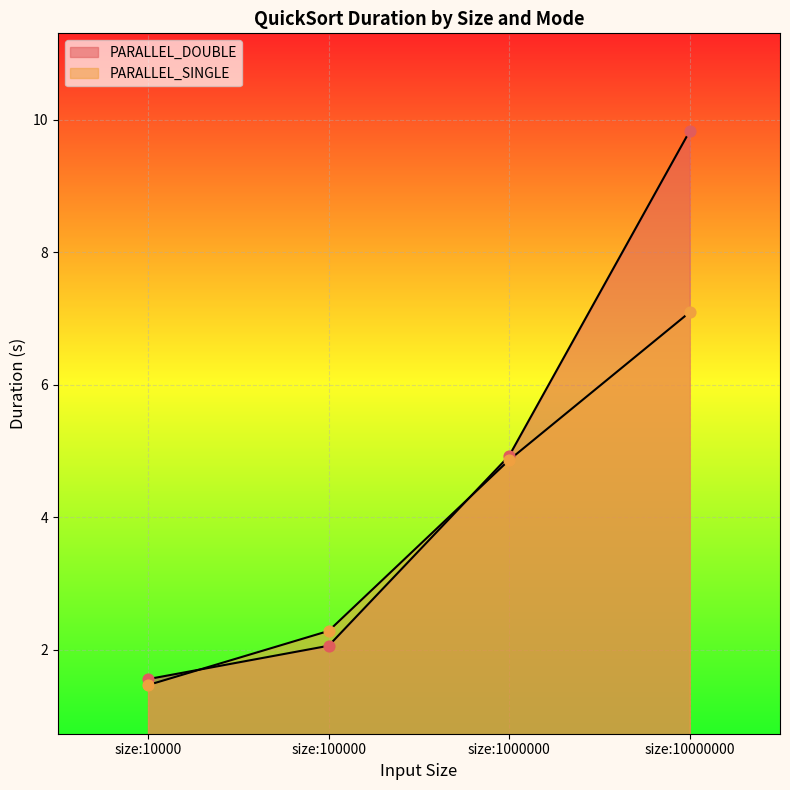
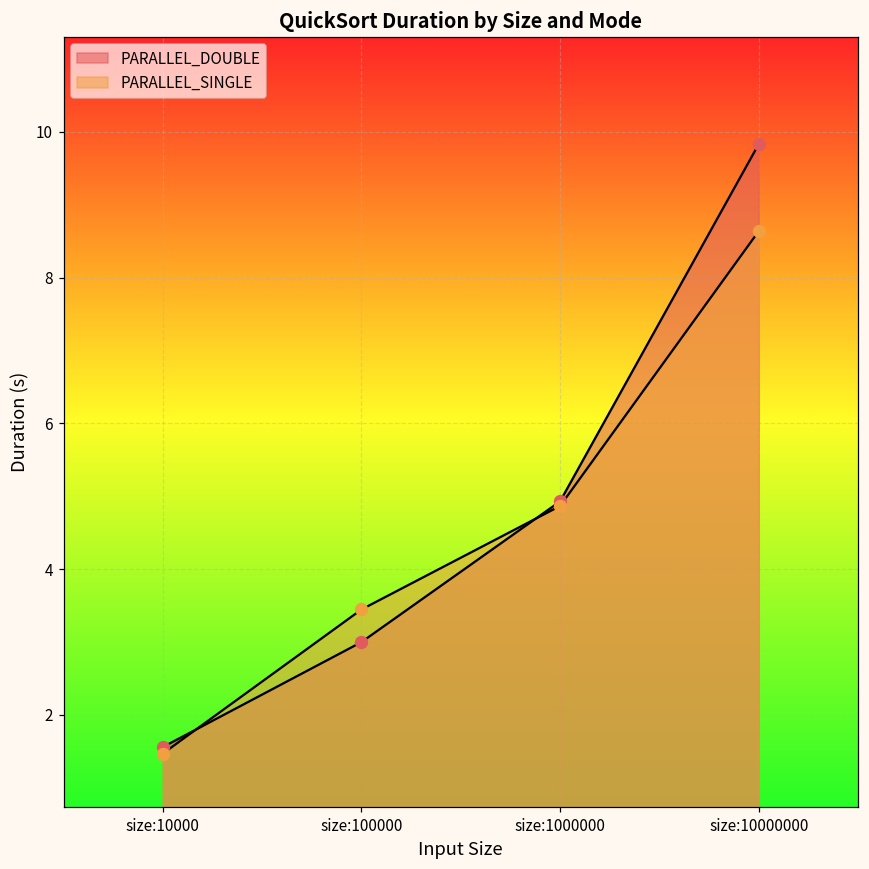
  {
    "PARALLEL_DOUBLE": {
      "size:10000": 1.6,
-     "size:100000": 2.1,
+     "size:100000": 3.0,
      "size:1000000": 4.9,
      "size:10000000": 9.8
    },
    "PARALLEL_SINGLE": {
      "size:10000": 1.5,
-     "size:100000": 2.3,
+     "size:100000": 3.4,
      "size:1000000": 4.9,
-     "size:10000000": 7.1
+     "size:10000000": 8.6
    }
  }
